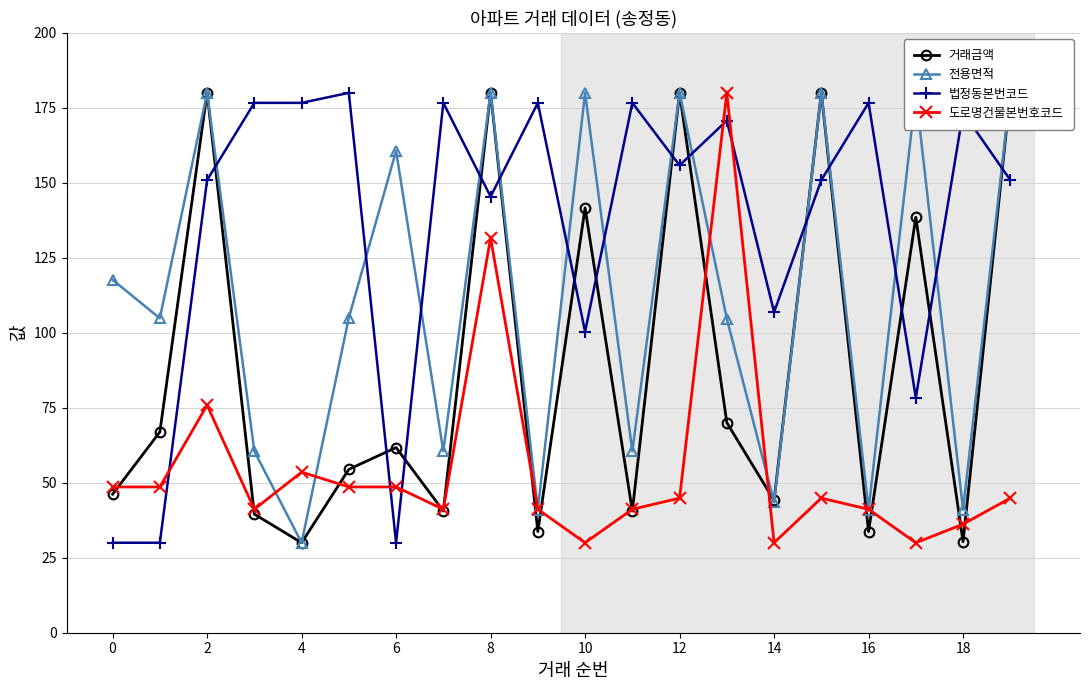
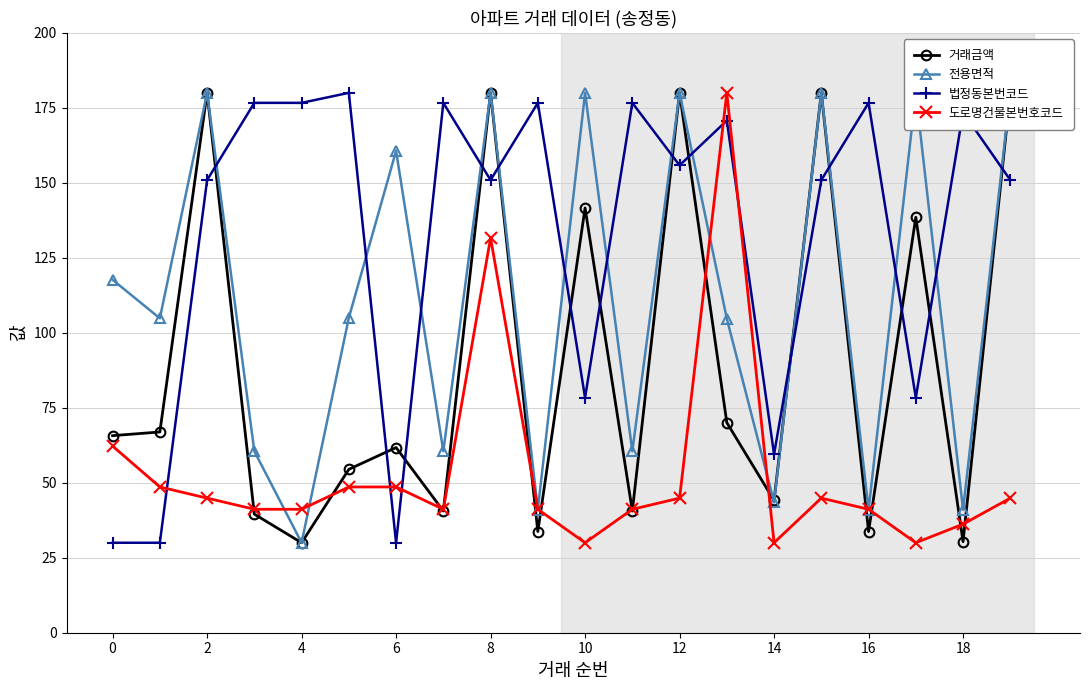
  {
    "거래금액": {
-     "0": 46,
+     "0": 66,
      "6": 62,
      "10": 142,
      "16": 34,
      "18": 30
    },
    "전용면적": {
      "0": 118,
      "6": 161,
      "10": 180,
      "18": 41
    },
    "법정동본번코드": {
      "0": 30,
      "2": 151,
      "4": 177,
      "6": 30,
-     "8": 145,
-     "10": 100,
+     "8": 151,
+     "10": 78,
      "12": 156,
-     "14": 107,
+     "14": 59,
      "16": 177
    },
    "도로명건물본번호코드": {
-     "0": 49,
-     "2": 76,
-     "4": 54,
+     "0": 62,
+     "2": 45,
+     "4": 41,
      "6": 49,
      "8": 132,
      "10": 30,
      "12": 45,
      "14": 30,
      "18": 36
    }
  }
